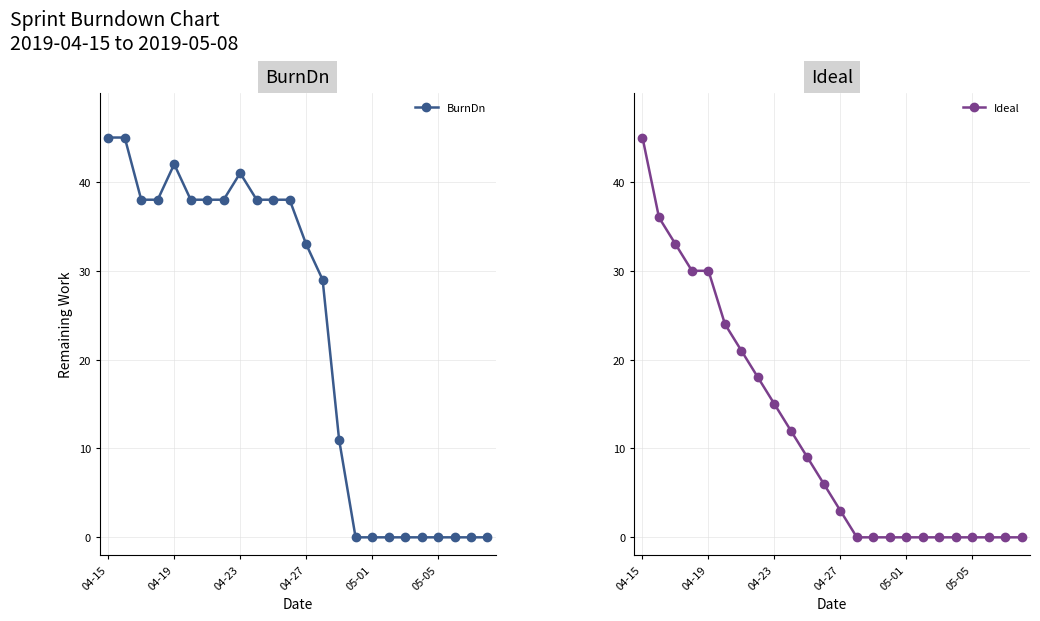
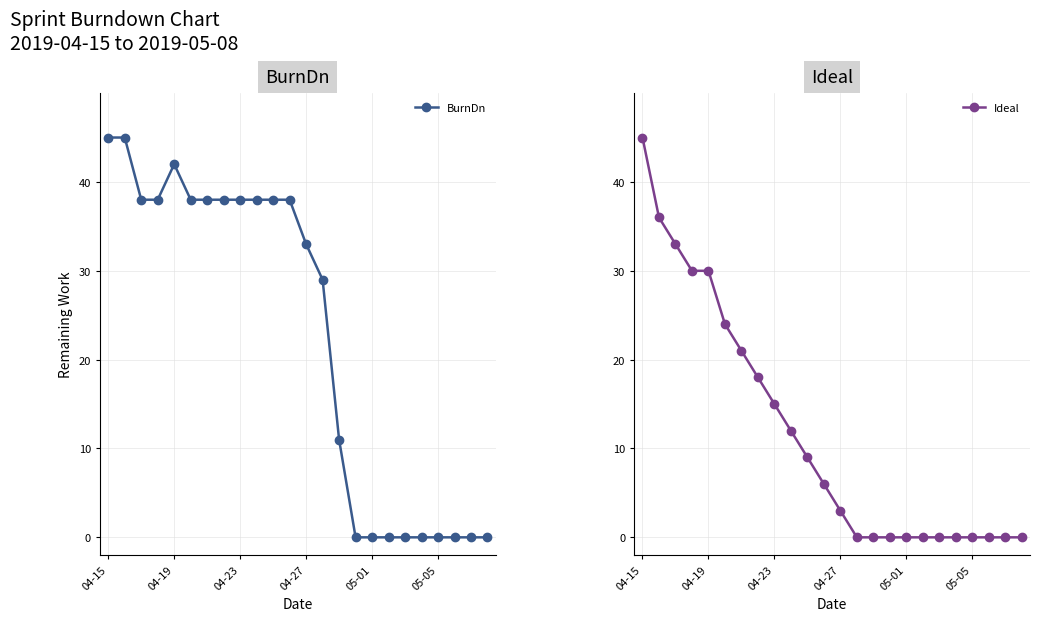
  {
    "BurnDn": {
      "04-15": 45,
      "04-19": 42,
-     "04-23": 41,
+     "04-23": 38,
      "04-27": 33,
      "05-01": 0,
      "05-05": 0
    },
    "Ideal": {
      "04-15": 45,
      "04-19": 30,
      "04-23": 15,
      "04-27": 3,
      "05-01": 0,
      "05-05": 0
    }
  }
